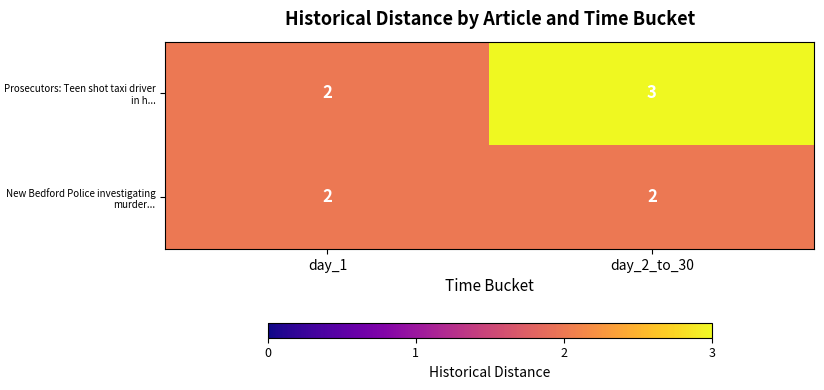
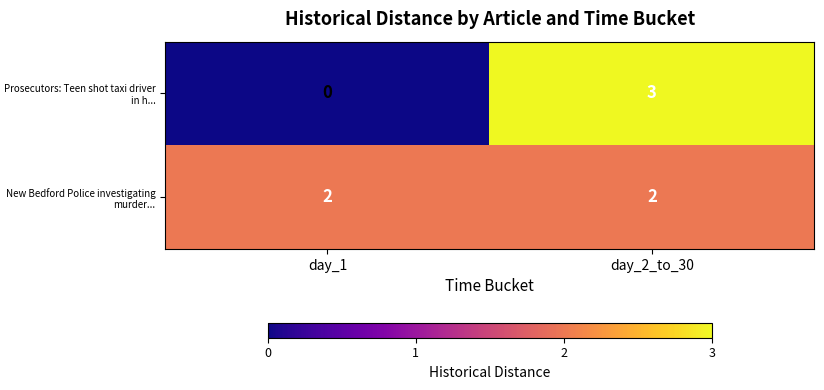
  {
    "Prosecutors: Teen shot taxi driver in h...": {
-     "day_1": 2,
+     "day_1": 0,
      "day_2_to_30": 3
    },
    "New Bedford Police investigating murder...": {
      "day_1": 2,
      "day_2_to_30": 2
    }
  }
